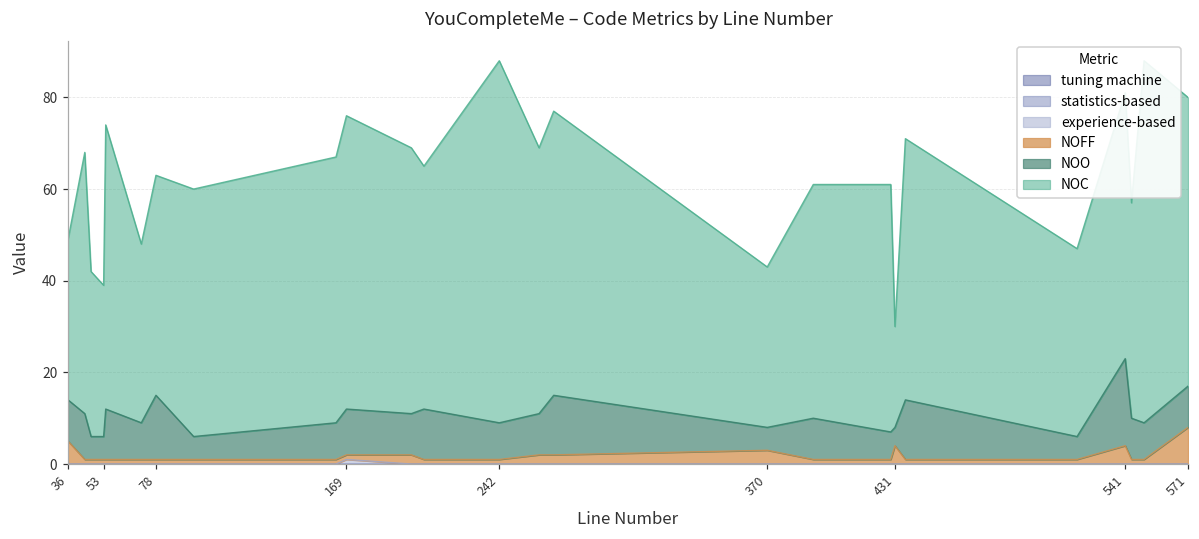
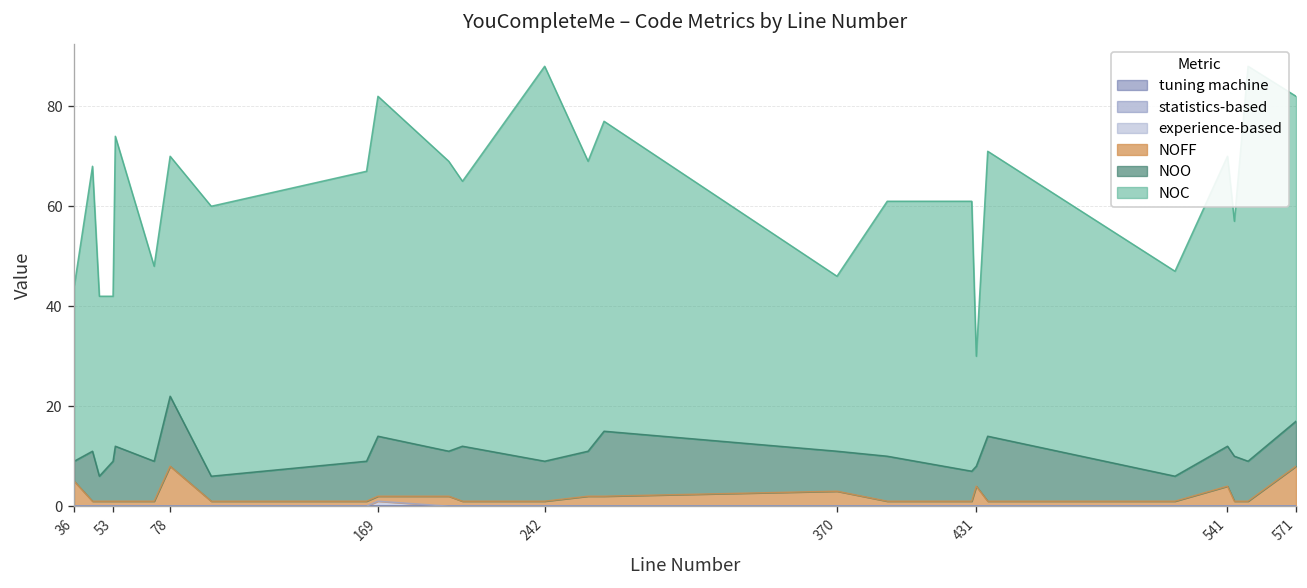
  {
    "NOFF": {
      "36": 5,
      "53": 1,
-     "78": 1,
+     "78": 8,
      "169": 2,
      "242": 1,
      "370": 3,
      "431": 4,
      "541": 4,
      "571": 8
    },
    "NOO": {
-     "36": 9,
-     "53": 5,
+     "36": 4,
+     "53": 8,
      "78": 14,
-     "169": 10,
+     "169": 12,
      "242": 8,
-     "370": 5,
+     "370": 8,
      "431": 4,
-     "541": 19,
+     "541": 8,
      "571": 9
    },
    "NOC": {
      "36": 35,
      "53": 33,
      "78": 48,
-     "169": 64,
+     "169": 68,
      "242": 79,
      "370": 35,
      "431": 22,
-     "571": 63
+     "571": 65
    }
  }
